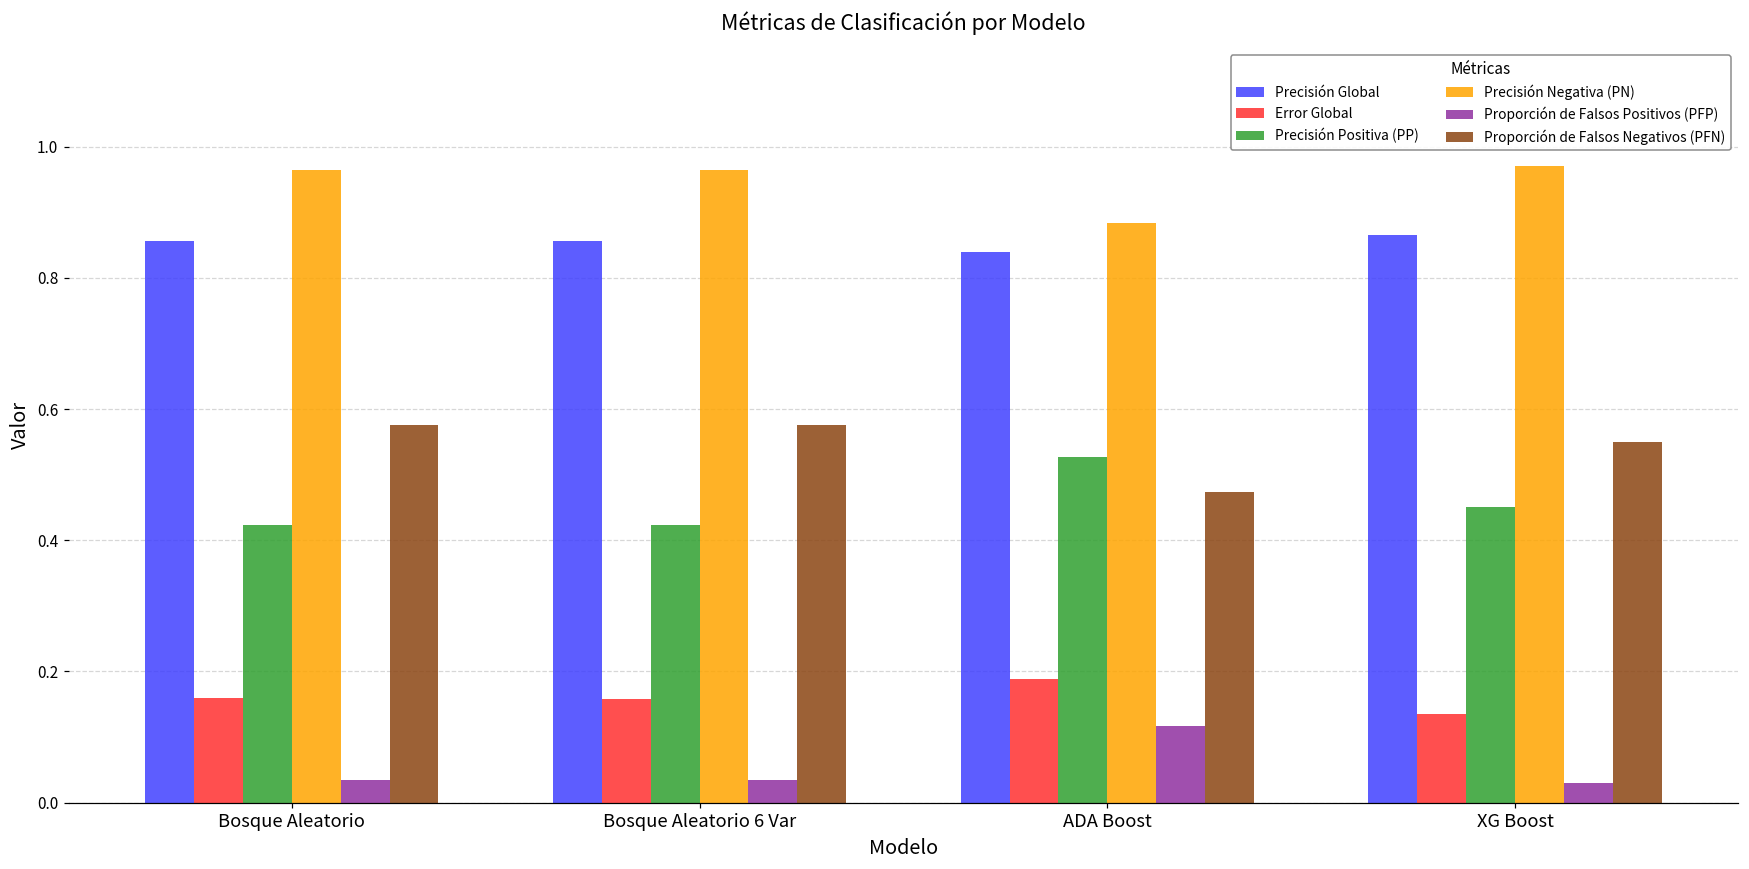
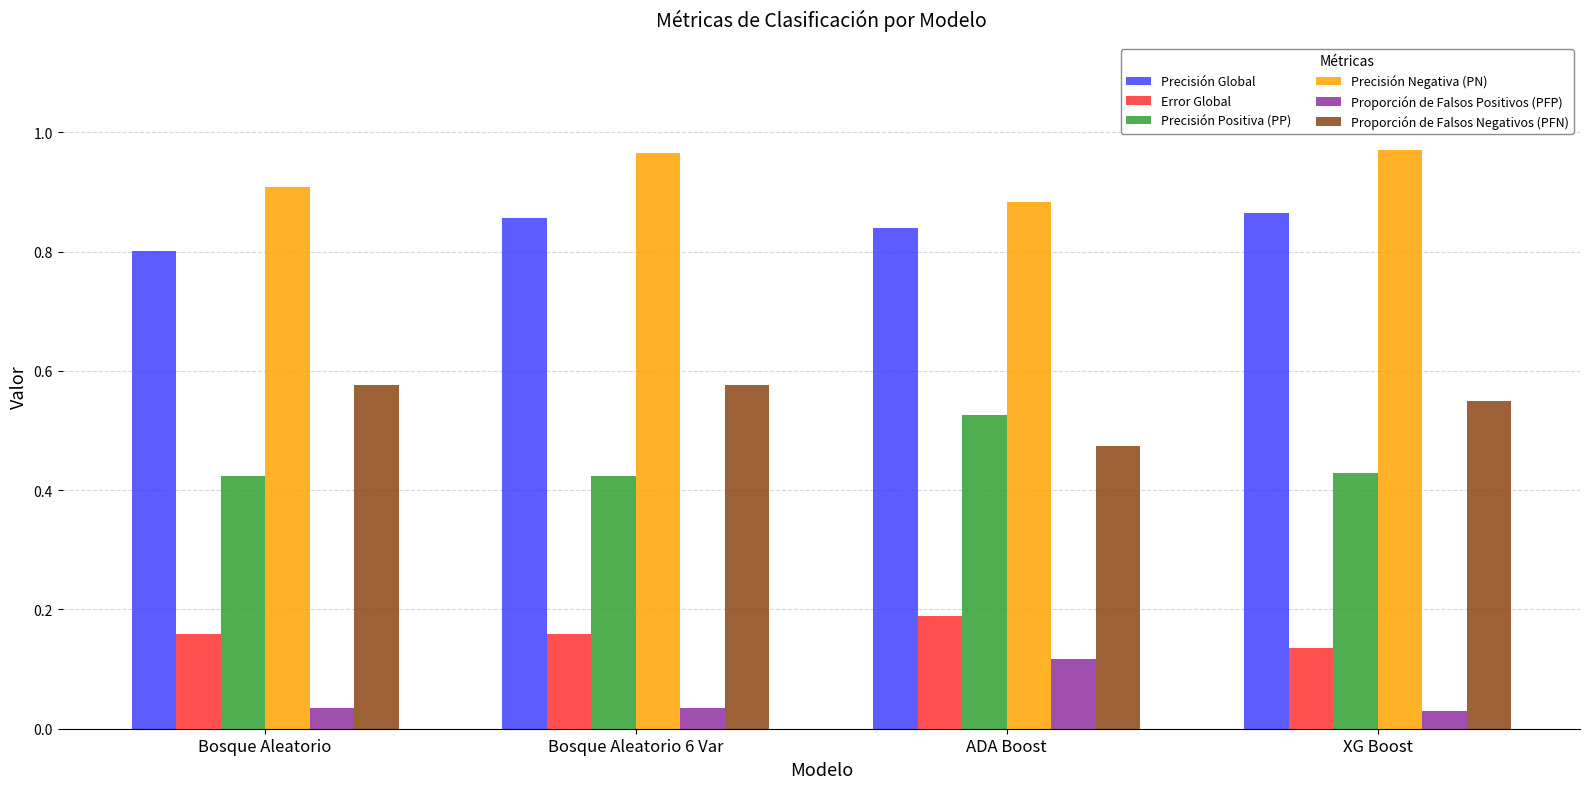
  {
    "Precisión Global": {
-     "Bosque Aleatorio": 0.86,
+     "Bosque Aleatorio": 0.80,
      "Bosque Aleatorio 6 Var": 0.86,
      "ADA Boost": 0.84,
      "XG Boost": 0.86
    },
    "Error Global": {
      "Bosque Aleatorio": 0.16,
      "Bosque Aleatorio 6 Var": 0.16,
      "ADA Boost": 0.19,
      "XG Boost": 0.14
    },
    "Precisión Positiva (PP)": {
      "Bosque Aleatorio": 0.42,
      "Bosque Aleatorio 6 Var": 0.42,
      "ADA Boost": 0.53,
-     "XG Boost": 0.45
+     "XG Boost": 0.43
    },
    "Precisión Negativa (PN)": {
-     "Bosque Aleatorio": 0.97,
+     "Bosque Aleatorio": 0.91,
      "Bosque Aleatorio 6 Var": 0.97,
      "ADA Boost": 0.88,
      "XG Boost": 0.97
    },
    "Proporción de Falsos Positivos (PFP)": {
      "Bosque Aleatorio": 0.03,
      "Bosque Aleatorio 6 Var": 0.03,
      "ADA Boost": 0.12,
      "XG Boost": 0.03
    },
    "Proporción de Falsos Negativos (PFN)": {
      "Bosque Aleatorio": 0.58,
      "Bosque Aleatorio 6 Var": 0.58,
      "ADA Boost": 0.47,
      "XG Boost": 0.55
    }
  }
